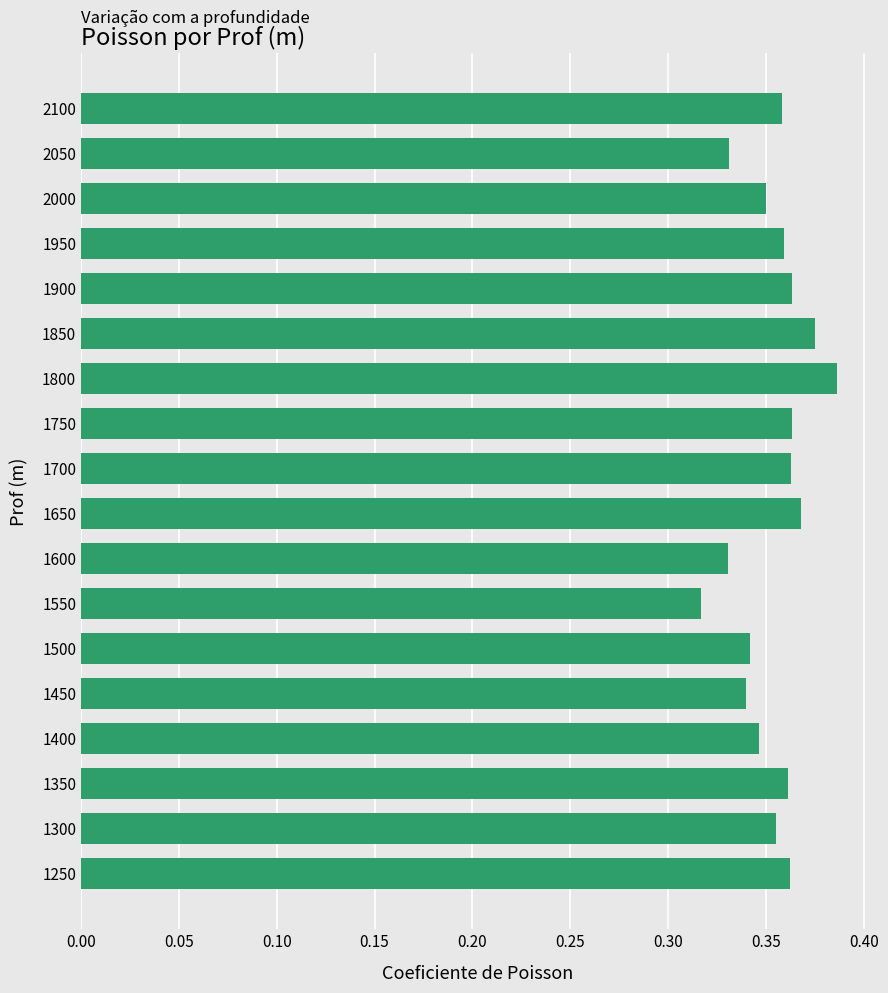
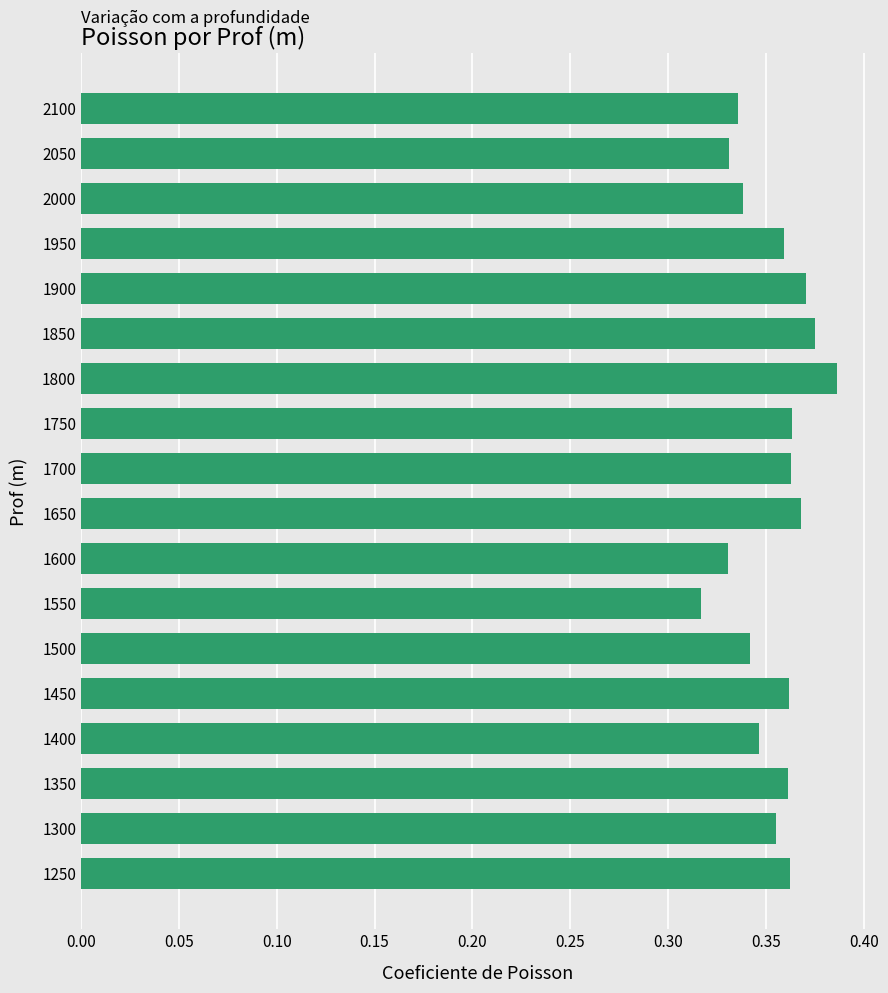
  {
-   "2100": 0.358,
+   "2100": 0.336,
    "2050": 0.331,
-   "2000": 0.350,
+   "2000": 0.338,
    "1950": 0.359,
-   "1900": 0.363,
+   "1900": 0.371,
    "1850": 0.375,
    "1800": 0.386,
    "1750": 0.364,
    "1700": 0.363,
    "1650": 0.368,
    "1600": 0.331,
    "1550": 0.317,
    "1500": 0.342,
-   "1450": 0.340,
+   "1450": 0.362,
    "1400": 0.346,
    "1350": 0.361,
    "1300": 0.355,
    "1250": 0.363
  }
